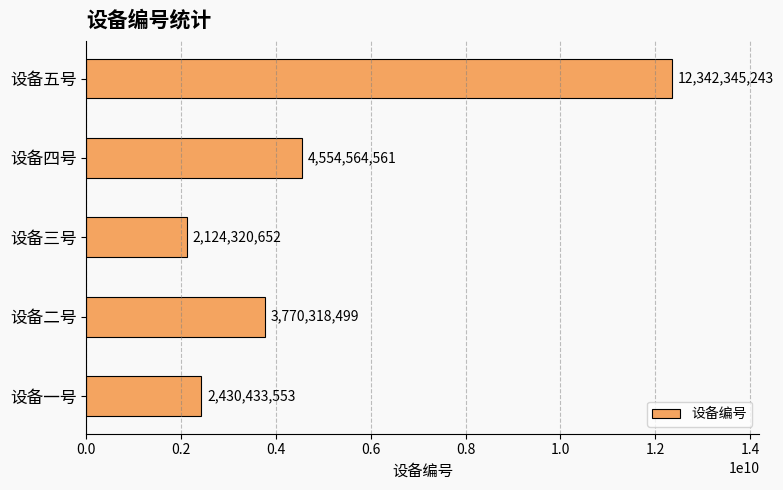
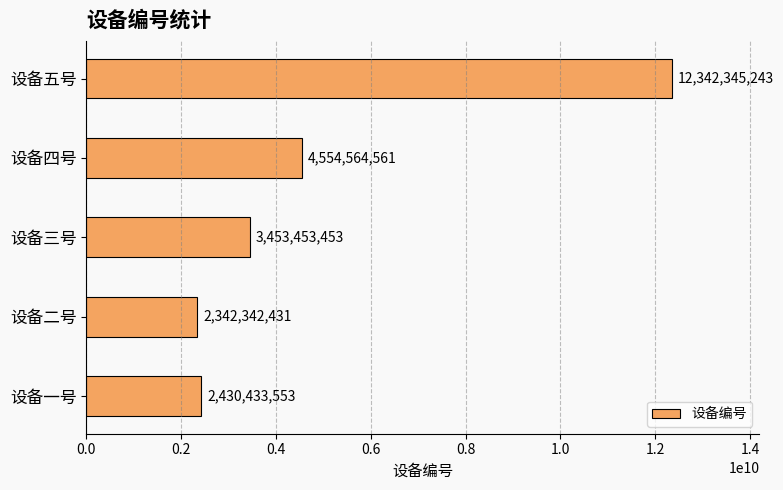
  {
    "设备五号": "12,342,345,243",
    "设备四号": "4,554,564,561",
-   "设备三号": "2,124,320,652",
-   "设备二号": "3,770,318,499",
+   "设备三号": "3,453,453,453",
+   "设备二号": "2,342,342,431",
    "设备一号": "2,430,433,553"
  }
